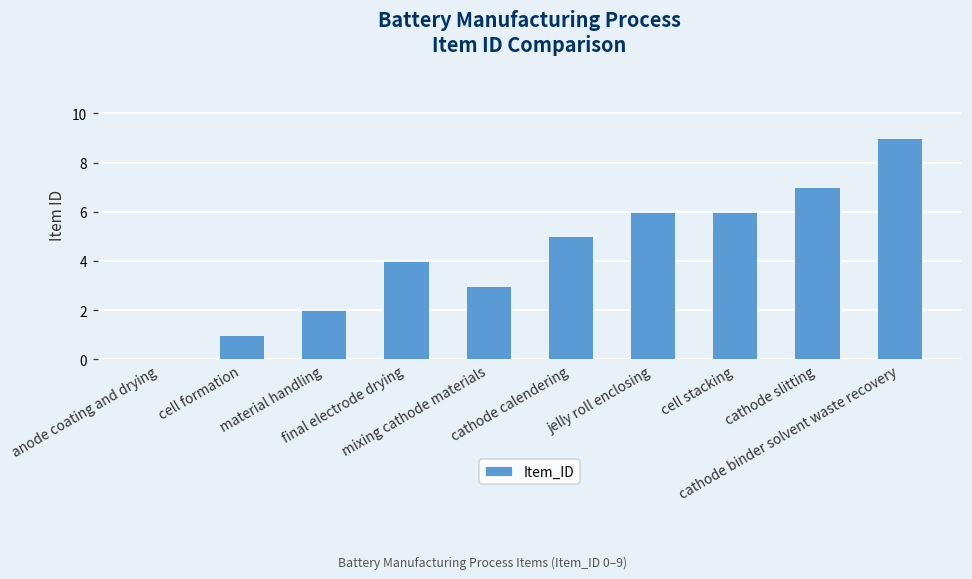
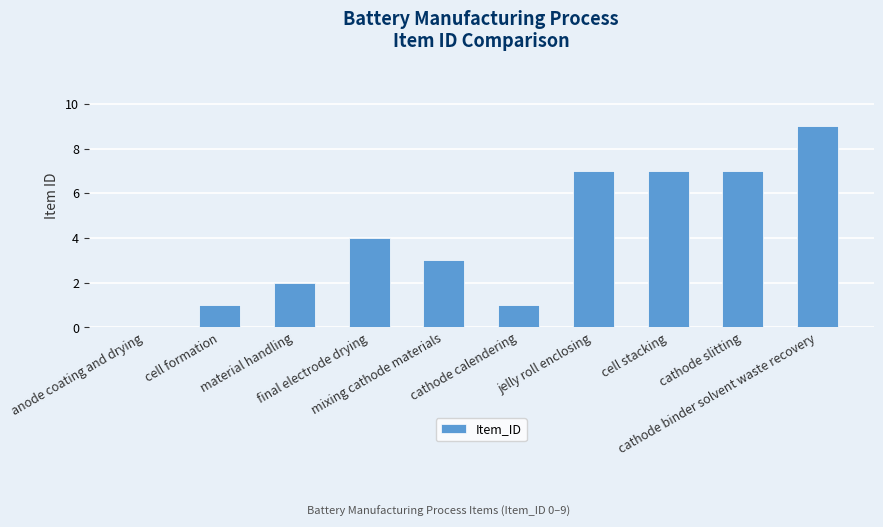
  {
    "anode coating and drying": 0,
    "cell formation": 1,
    "material handling": 2,
    "final electrode drying": 4,
    "mixing cathode materials": 3,
-   "cathode calendering": 5,
-   "jelly roll enclosing": 6,
-   "cell stacking": 6,
+   "cathode calendering": 1,
+   "jelly roll enclosing": 7,
+   "cell stacking": 7,
    "cathode slitting": 7,
    "cathode binder solvent waste recovery": 9
  }
